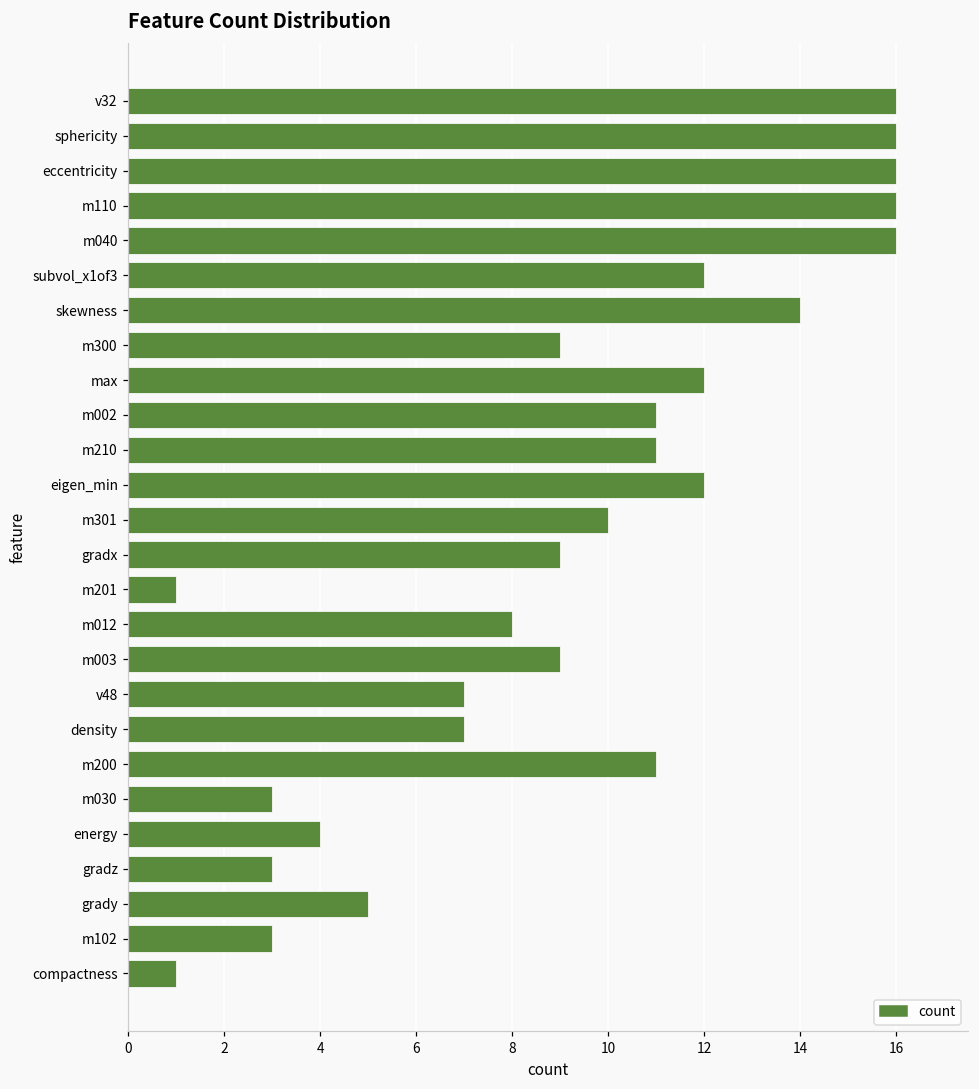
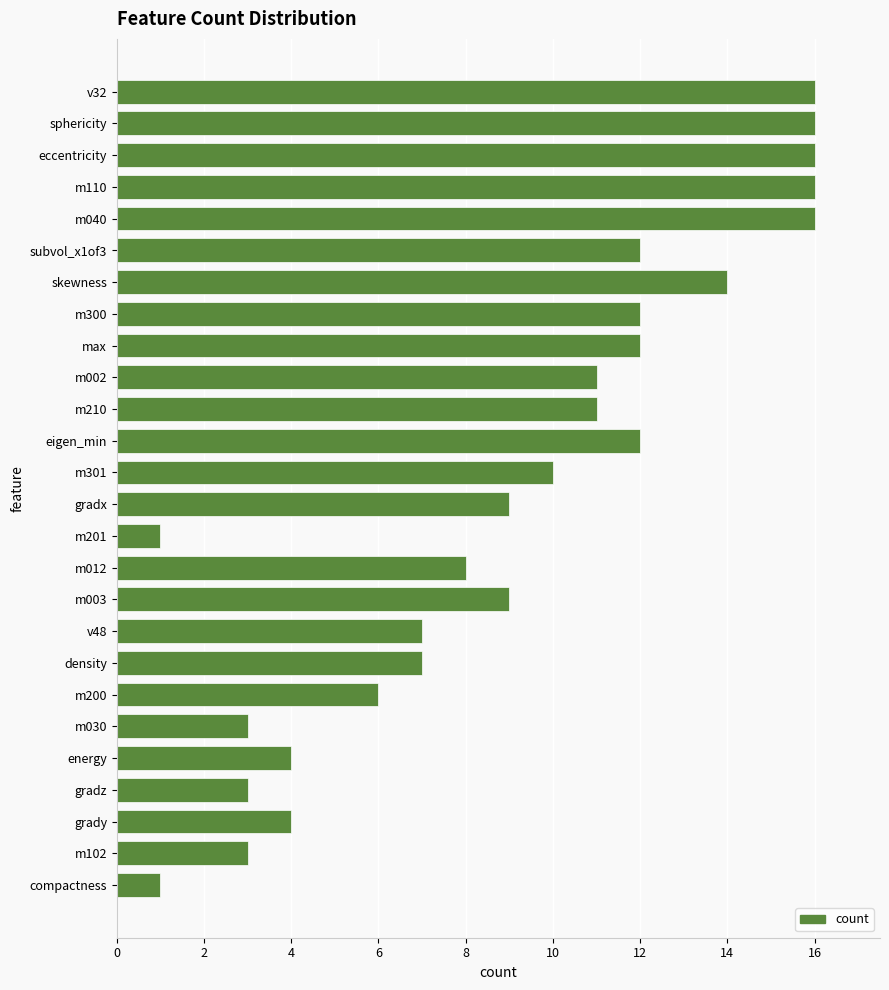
  {
    "v32": 16,
    "sphericity": 16,
    "eccentricity": 16,
    "m110": 16,
    "m040": 16,
    "subvol_x1of3": 12,
    "skewness": 14,
-   "m300": 9,
+   "m300": 12,
    "max": 12,
    "m002": 11,
    "m210": 11,
    "eigen_min": 12,
    "m301": 10,
    "gradx": 9,
    "m201": 1,
    "m012": 8,
    "m003": 9,
    "v48": 7,
    "density": 7,
-   "m200": 11,
+   "m200": 6,
    "m030": 3,
    "energy": 4,
    "gradz": 3,
-   "grady": 5,
+   "grady": 4,
    "m102": 3,
    "compactness": 1
  }
